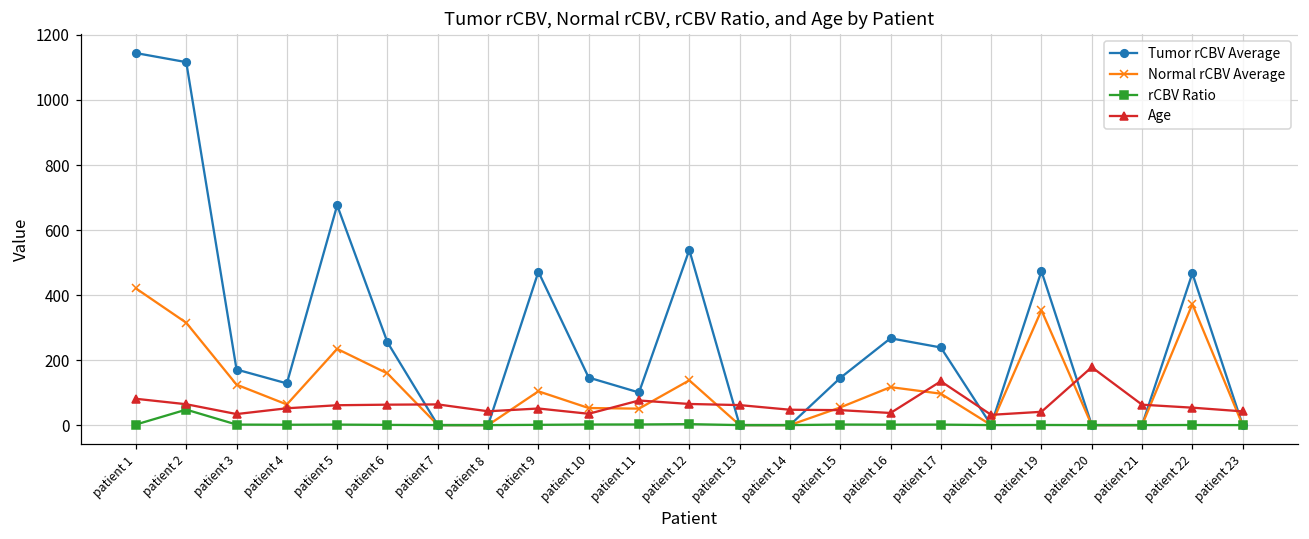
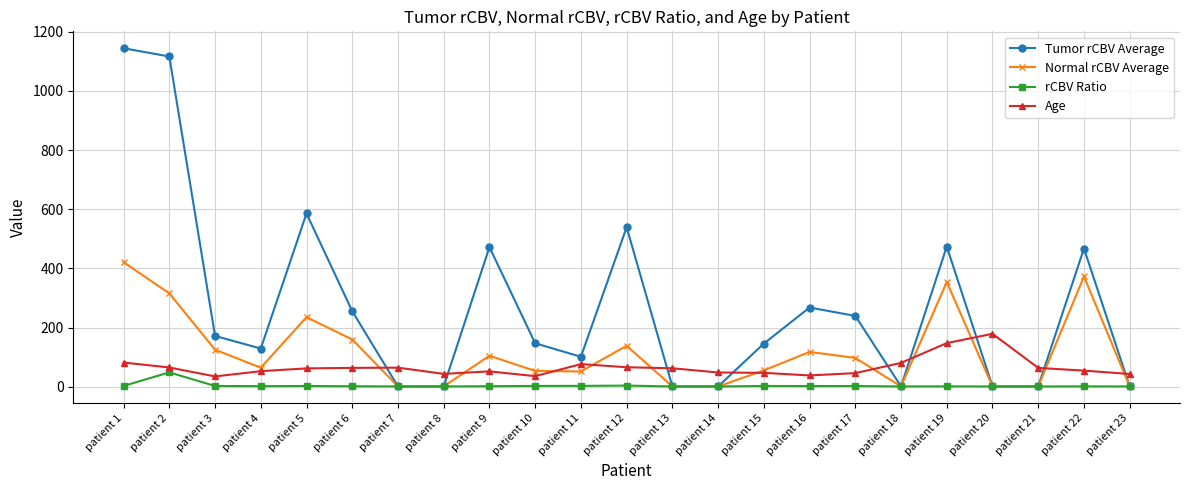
  {
    "Tumor rCBV Average": {
      "patient 1": 1140,
      "patient 2": 1120,
      "patient 3": 170,
      "patient 4": 130,
-     "patient 5": 680,
+     "patient 5": 590,
      "patient 6": 260,
      "patient 9": 470,
      "patient 10": 150,
      "patient 11": 100,
      "patient 12": 540,
      "patient 15": 150,
      "patient 16": 270,
      "patient 17": 240,
      "patient 19": 470,
      "patient 22": 470
    },
    "Normal rCBV Average": {
      "patient 1": 420,
      "patient 2": 320,
      "patient 3": 130,
      "patient 4": 60,
      "patient 5": 240,
      "patient 6": 160,
      "patient 9": 100,
      "patient 10": 50,
      "patient 11": 50,
      "patient 12": 140,
      "patient 16": 120,
      "patient 17": 100,
      "patient 19": 350,
      "patient 22": 370
    },
    "rCBV Ratio": {
      "patient 1": 0,
      "patient 2": 50,
      "patient 3": 0,
      "patient 4": 0,
      "patient 5": 0,
      "patient 6": 0,
      "patient 9": 0,
      "patient 10": 0,
      "patient 11": 0,
      "patient 12": 0,
      "patient 15": 0,
      "patient 16": 0,
      "patient 17": 0,
      "patient 19": 0,
      "patient 22": 0
    },
    "Age": {
      "patient 1": 80,
      "patient 2": 70,
      "patient 3": 30,
      "patient 4": 50,
      "patient 5": 60,
      "patient 6": 60,
      "patient 7": 60,
      "patient 8": 40,
      "patient 9": 50,
      "patient 10": 40,
      "patient 11": 80,
      "patient 12": 70,
      "patient 13": 60,
      "patient 14": 50,
      "patient 16": 40,
-     "patient 17": 140,
-     "patient 18": 30,
-     "patient 19": 40,
+     "patient 17": 50,
+     "patient 18": 80,
+     "patient 19": 150,
      "patient 20": 180,
      "patient 21": 60,
      "patient 22": 50,
      "patient 23": 40
    }
  }
